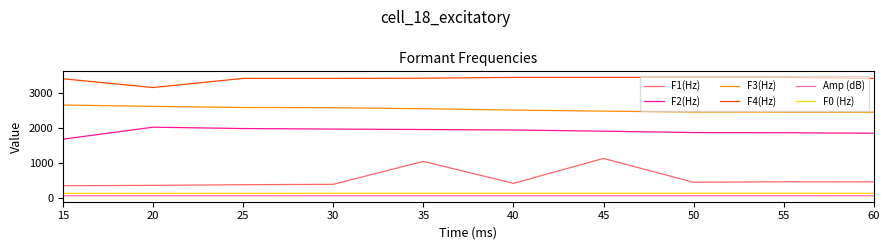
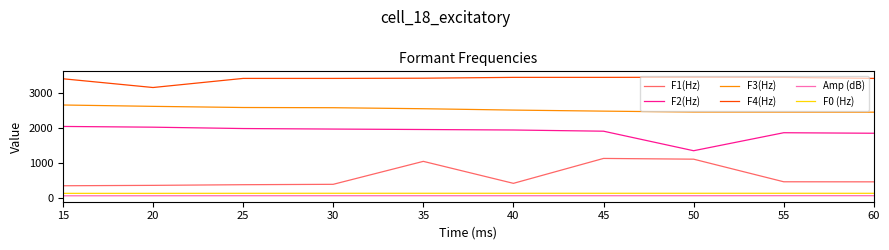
  {
    "F1(Hz)": {
      "15": 300,
      "20": 400,
      "25": 400,
      "30": 400,
      "35": 1000,
      "40": 400,
      "45": 1100,
-     "50": 400,
+     "50": 1100,
      "55": 500,
      "60": 500
    },
    "F2(Hz)": {
-     "15": 1700,
+     "15": 2000,
      "20": 2000,
      "25": 2000,
      "30": 2000,
      "35": 2000,
      "40": 1900,
      "45": 1900,
-     "50": 1900,
+     "50": 1300,
      "55": 1900,
      "60": 1800
    },
    "F3(Hz)": {
      "15": 2700,
      "20": 2600,
      "25": 2600,
      "30": 2600,
      "35": 2500,
      "40": 2500,
      "45": 2500,
      "50": 2500,
      "55": 2500,
      "60": 2500
    },
    "F4(Hz)": {
      "15": 3400,
      "20": 3200,
      "25": 3400,
      "30": 3400,
      "35": 3400,
      "40": 3400,
      "45": 3400,
      "60": 3400
    }
  }
